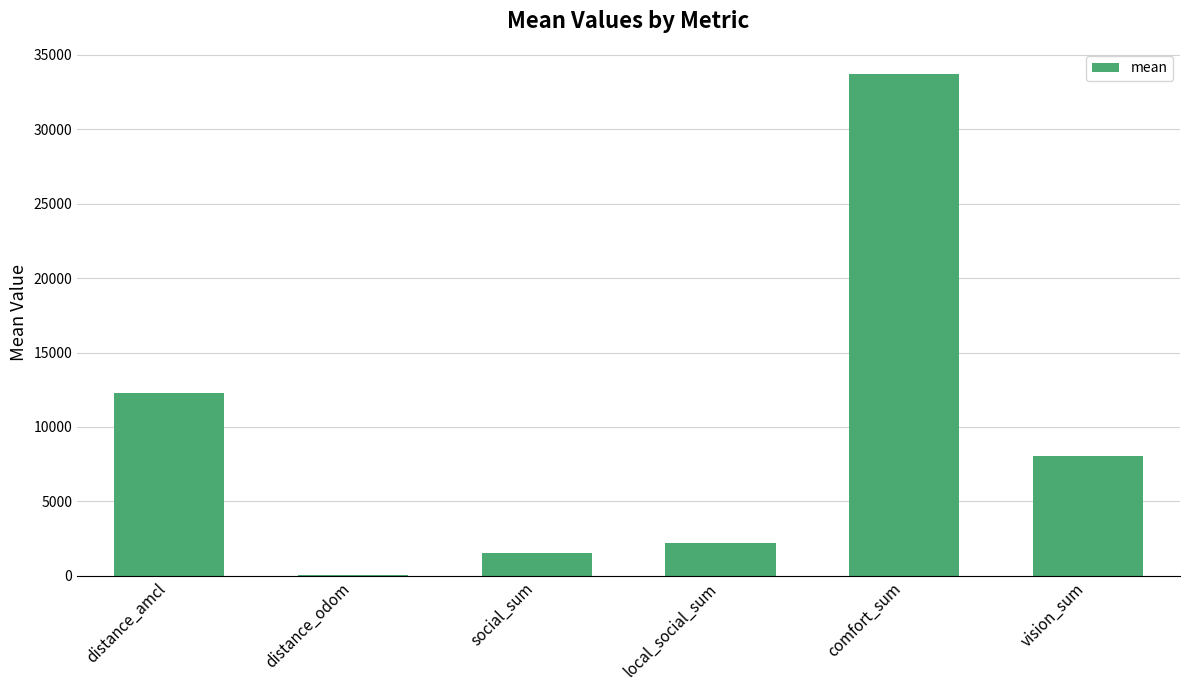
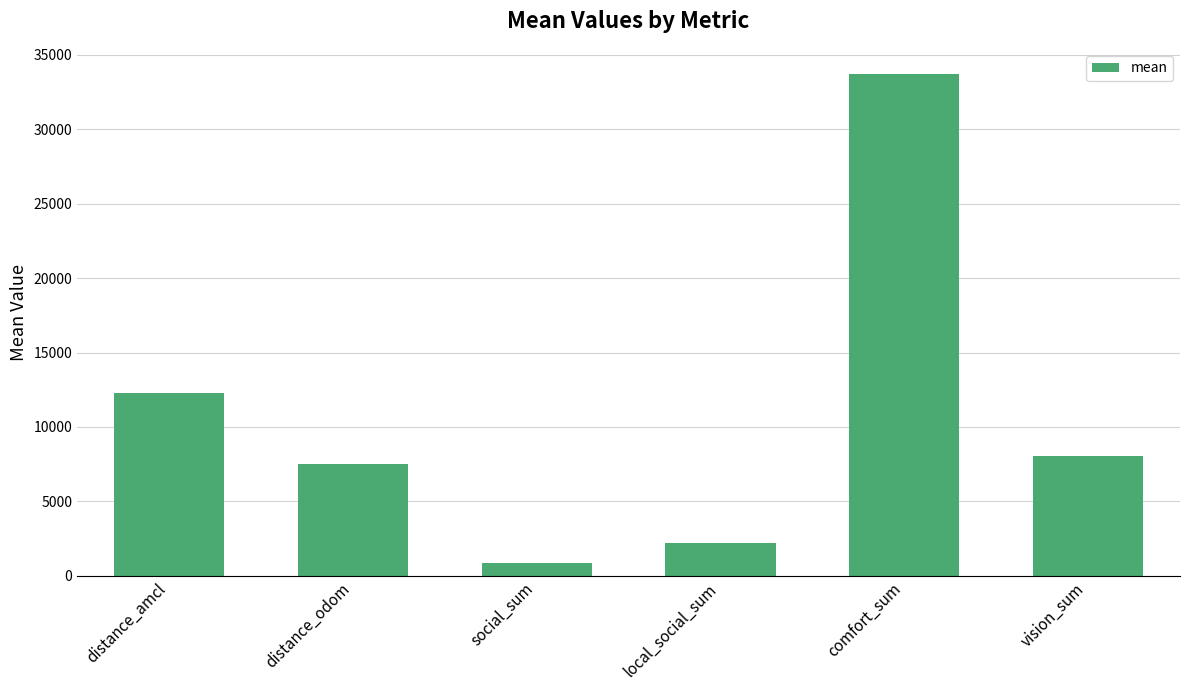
  {
    "distance_amcl": 12300,
-   "distance_odom": 0,
-   "social_sum": 1500,
+   "distance_odom": 7500,
+   "social_sum": 800,
    "local_social_sum": 2200,
    "comfort_sum": 33700,
    "vision_sum": 8000
  }
